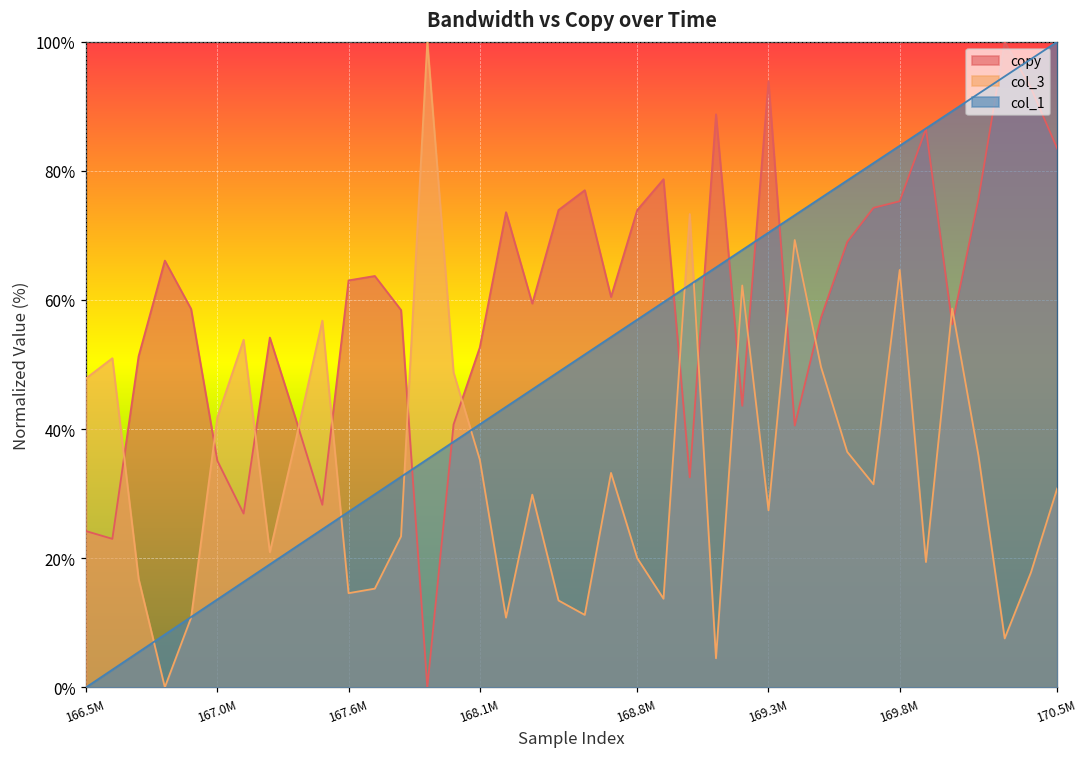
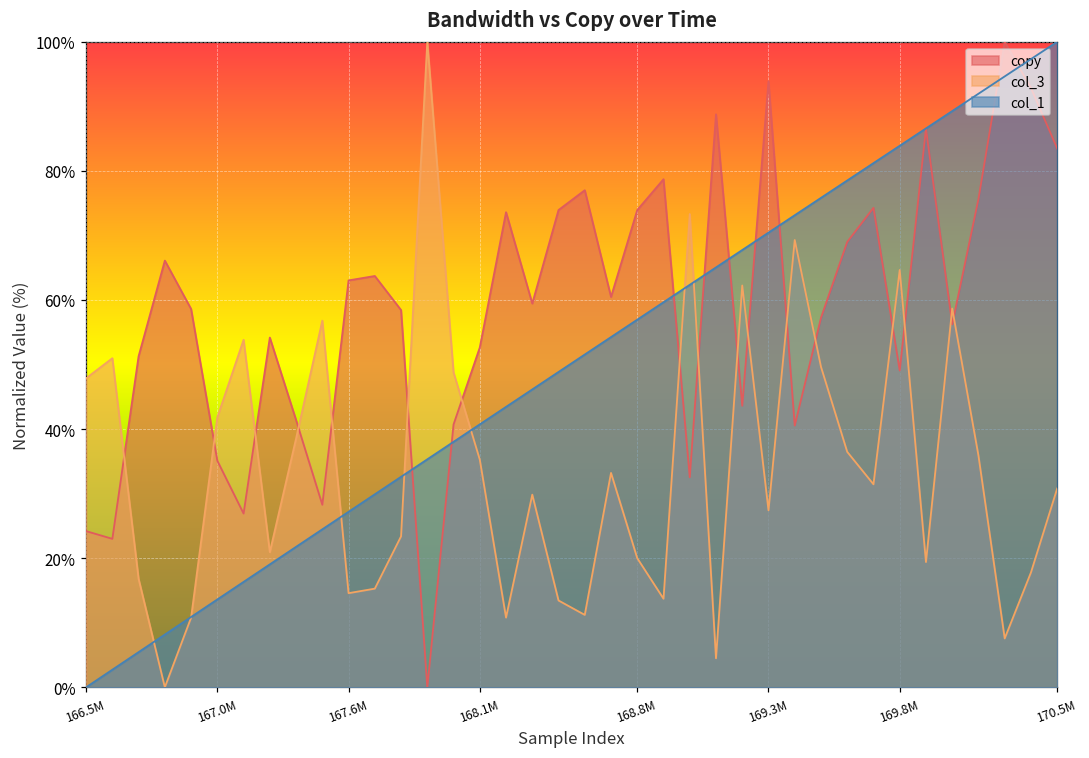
  {
    "copy": {
      "166.5M": "24%",
      "167.0M": "35%",
      "167.6M": "63%",
      "168.1M": "53%",
      "168.8M": "74%",
      "169.3M": "94%",
-     "169.8M": "75%",
+     "169.8M": "49%",
      "170.5M": "83%"
    },
    "col_3": {
      "166.5M": "48%",
      "167.0M": "42%",
      "167.6M": "15%",
      "168.1M": "35%",
      "168.8M": "20%",
      "169.3M": "27%",
      "169.8M": "65%",
      "170.5M": "31%"
    },
    "col_1": {
      "166.5M": "0%",
      "167.0M": "14%",
      "167.6M": "27%",
      "168.1M": "41%",
      "168.8M": "57%",
      "169.3M": "70%",
      "169.8M": "84%",
      "170.5M": "100%"
    }
  }
